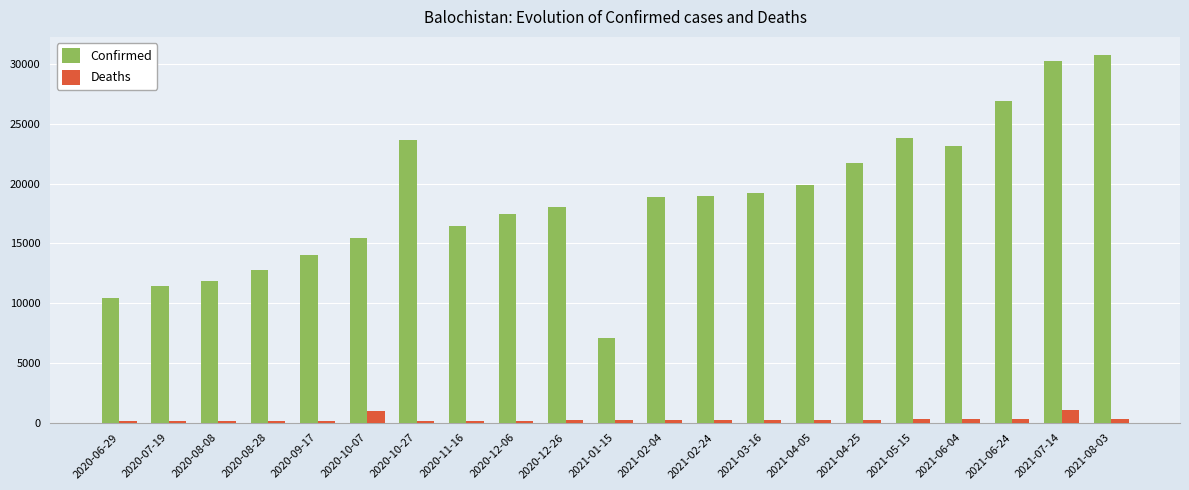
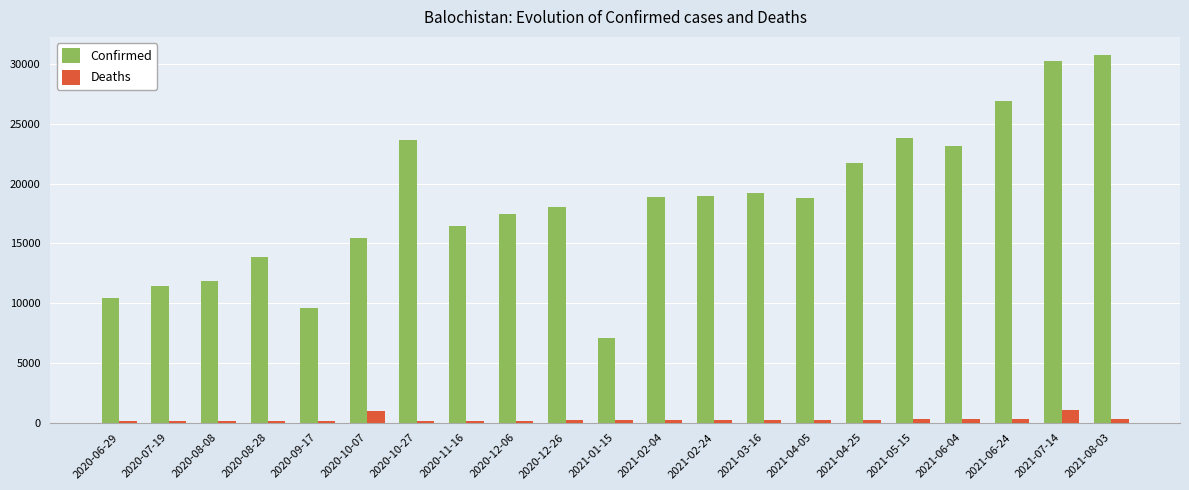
  {
    "Confirmed": {
      "2020-06-29": 10400,
      "2020-07-19": 11400,
      "2020-08-08": 11800,
-     "2020-08-28": 12700,
-     "2020-09-17": 14000,
+     "2020-08-28": 13900,
+     "2020-09-17": 9600,
      "2020-10-07": 15500,
      "2020-10-27": 23600,
      "2020-11-16": 16400,
      "2020-12-06": 17500,
      "2020-12-26": 18100,
      "2021-01-15": 7100,
      "2021-02-04": 18800,
      "2021-02-24": 19000,
      "2021-03-16": 19200,
-     "2021-04-05": 19900,
+     "2021-04-05": 18800,
      "2021-04-25": 21700,
      "2021-05-15": 23800,
      "2021-06-04": 23100,
      "2021-06-24": 26900,
      "2021-07-14": 30300,
      "2021-08-03": 30700
    },
    "Deaths": {
      "2020-10-07": 1000,
      "2021-04-05": 200,
      "2021-04-25": 200,
      "2021-05-15": 300,
      "2021-06-04": 300,
      "2021-06-24": 300,
      "2021-07-14": 1100,
      "2021-08-03": 300
    }
  }
